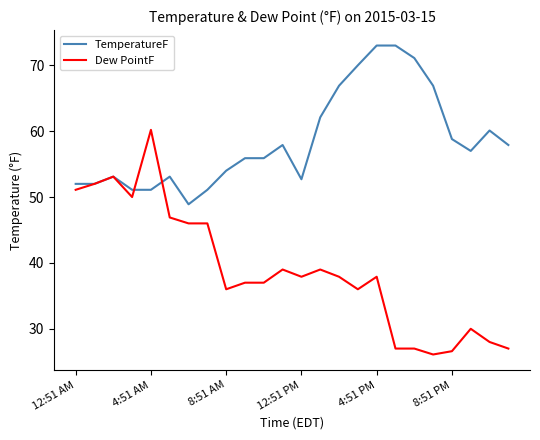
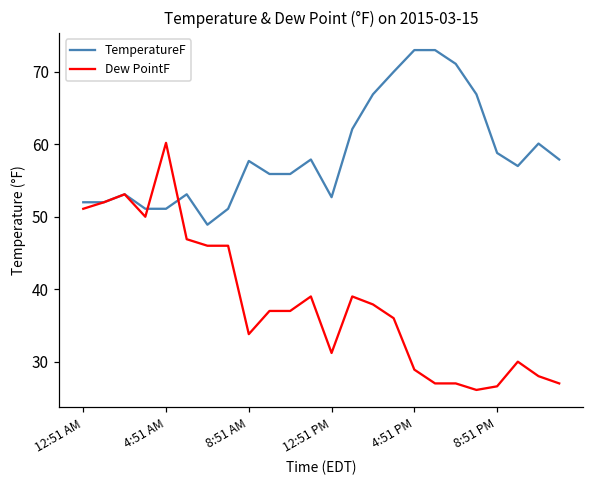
  {
    "TemperatureF": {
      "12:51 AM": 52,
      "4:51 AM": 51,
-     "8:51 AM": 54,
+     "8:51 AM": 58,
      "12:51 PM": 53,
      "4:51 PM": 73,
      "8:51 PM": 59
    },
    "Dew PointF": {
      "12:51 AM": 51,
      "4:51 AM": 60,
-     "8:51 AM": 36,
-     "12:51 PM": 38,
-     "4:51 PM": 38,
+     "8:51 AM": 34,
+     "12:51 PM": 31,
+     "4:51 PM": 29,
      "8:51 PM": 27
    }
  }
